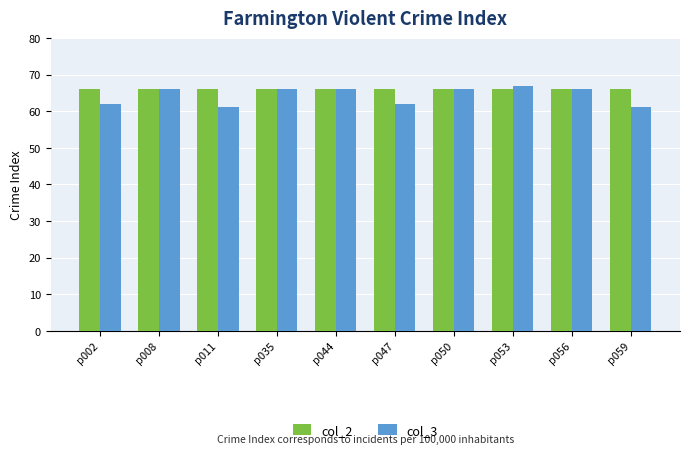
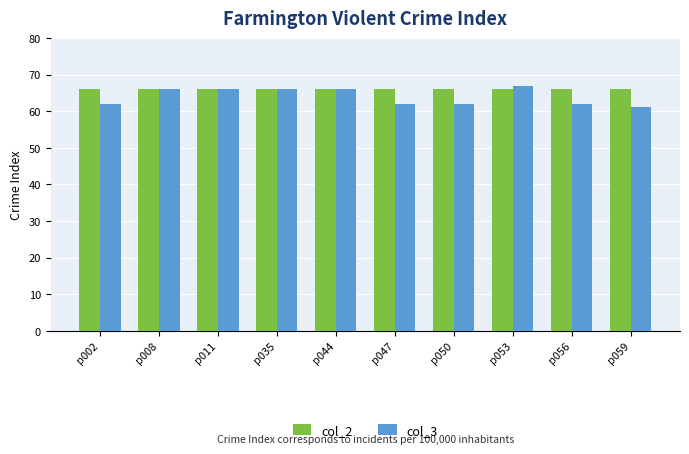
  {
    "col_2": {
      "p002": 66,
      "p008": 66,
      "p011": 66,
      "p035": 66,
      "p044": 66,
      "p047": 66,
      "p050": 66,
      "p053": 66,
      "p056": 66,
      "p059": 66
    },
    "col_3": {
      "p002": 62,
      "p008": 66,
-     "p011": 61,
+     "p011": 66,
      "p035": 66,
      "p044": 66,
      "p047": 62,
-     "p050": 66,
+     "p050": 62,
      "p053": 67,
-     "p056": 66,
+     "p056": 62,
      "p059": 61
    }
  }
